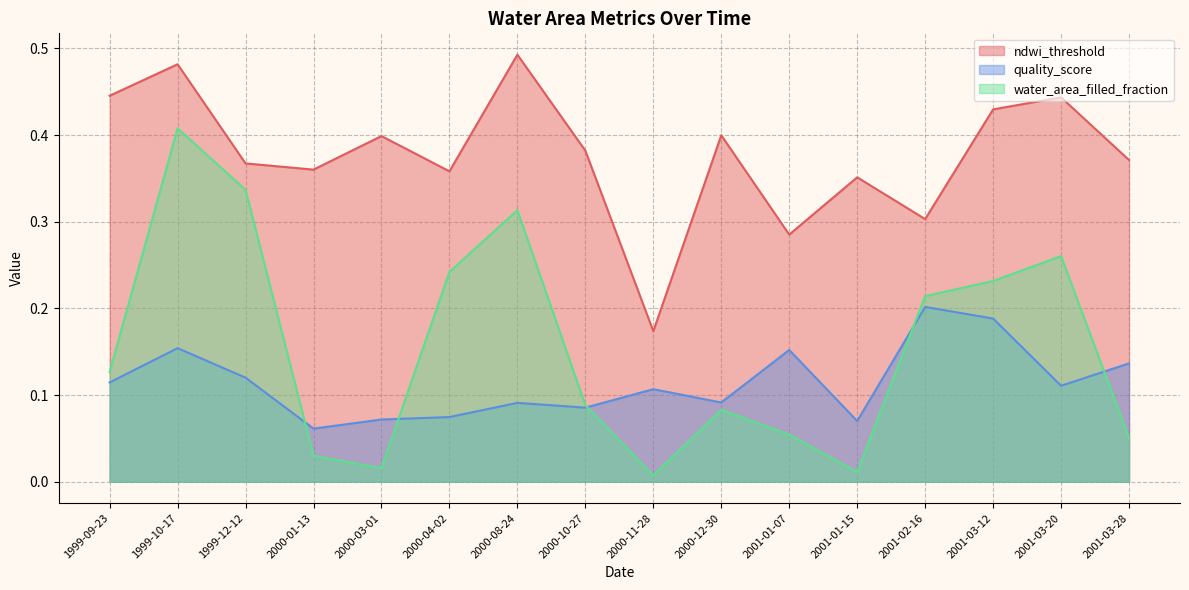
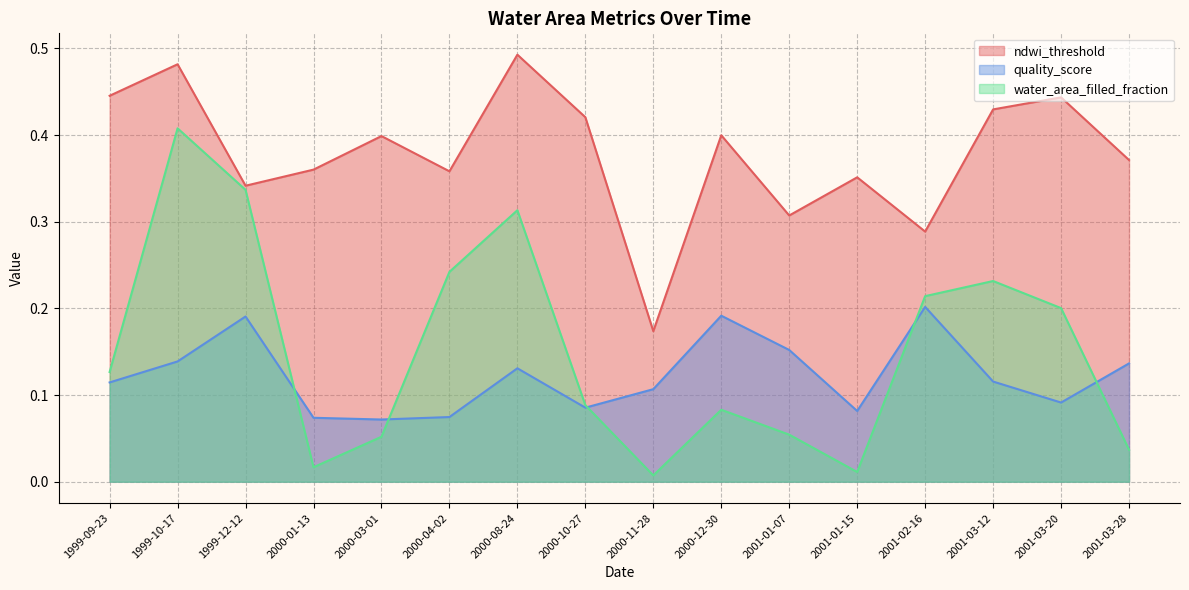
  {
    "ndwi_threshold": {
      "1999-09-23": 0.45,
      "1999-10-17": 0.48,
-     "1999-12-12": 0.37,
+     "1999-12-12": 0.34,
      "2000-01-13": 0.36,
      "2000-03-01": 0.40,
      "2000-04-02": 0.36,
      "2000-08-24": 0.49,
-     "2000-10-27": 0.38,
+     "2000-10-27": 0.42,
      "2000-11-28": 0.17,
      "2000-12-30": 0.40,
-     "2001-01-07": 0.29,
+     "2001-01-07": 0.31,
      "2001-01-15": 0.35,
-     "2001-02-16": 0.30,
+     "2001-02-16": 0.29,
      "2001-03-12": 0.43,
      "2001-03-28": 0.37
    },
    "quality_score": {
      "1999-09-23": 0.11,
-     "1999-10-17": 0.15,
-     "1999-12-12": 0.12,
-     "2000-01-13": 0.06,
+     "1999-10-17": 0.14,
+     "1999-12-12": 0.19,
+     "2000-01-13": 0.07,
      "2000-03-01": 0.07,
      "2000-04-02": 0.07,
-     "2000-08-24": 0.09,
+     "2000-08-24": 0.13,
      "2000-10-27": 0.09,
      "2000-11-28": 0.11,
-     "2000-12-30": 0.09,
+     "2000-12-30": 0.19,
      "2001-01-07": 0.15,
-     "2001-01-15": 0.07,
+     "2001-01-15": 0.08,
      "2001-02-16": 0.20,
-     "2001-03-12": 0.19,
-     "2001-03-20": 0.11,
+     "2001-03-12": 0.12,
+     "2001-03-20": 0.09,
      "2001-03-28": 0.14
    },
    "water_area_filled_fraction": {
      "1999-09-23": 0.13,
      "1999-10-17": 0.41,
      "1999-12-12": 0.34,
-     "2000-01-13": 0.03,
-     "2000-03-01": 0.02,
+     "2000-01-13": 0.02,
+     "2000-03-01": 0.05,
      "2000-04-02": 0.24,
      "2000-08-24": 0.31,
      "2000-10-27": 0.09,
      "2000-11-28": 0.01,
      "2000-12-30": 0.08,
      "2001-01-07": 0.05,
      "2001-01-15": 0.01,
      "2001-02-16": 0.21,
      "2001-03-12": 0.23,
-     "2001-03-20": 0.26,
-     "2001-03-28": 0.05
+     "2001-03-20": 0.20,
+     "2001-03-28": 0.04
    }
  }
